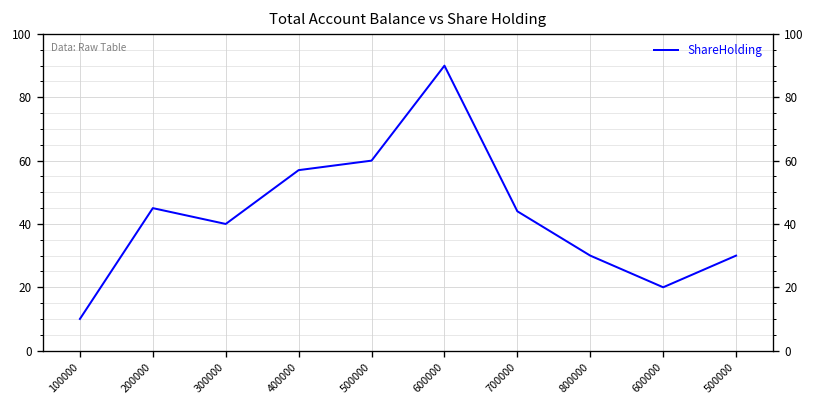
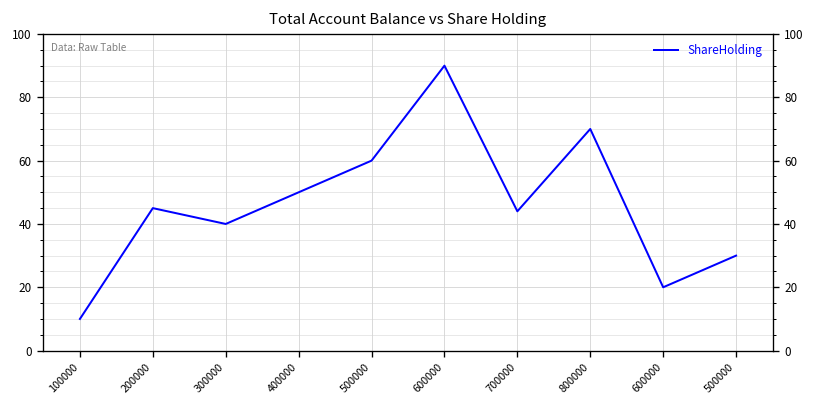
  {
    "100000": 10,
    "200000": 45,
    "300000": 40,
-   "400000": 57,
+   "400000": 50,
    "700000": 44,
-   "800000": 30
+   "800000": 70
  }
